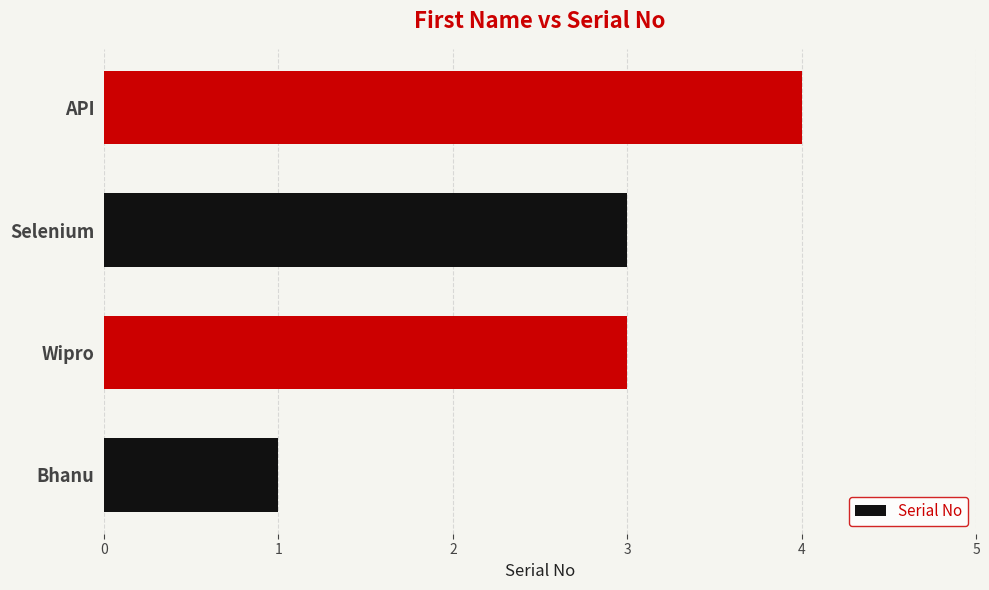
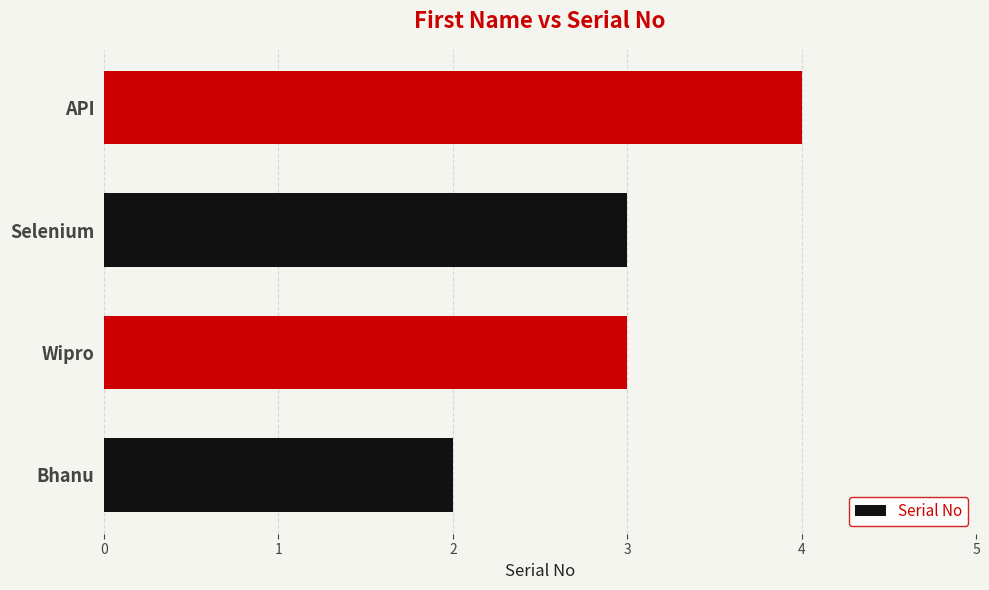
  {
    "API": 4,
    "Selenium": 3,
    "Wipro": 3,
-   "Bhanu": 1
+   "Bhanu": 2
  }
